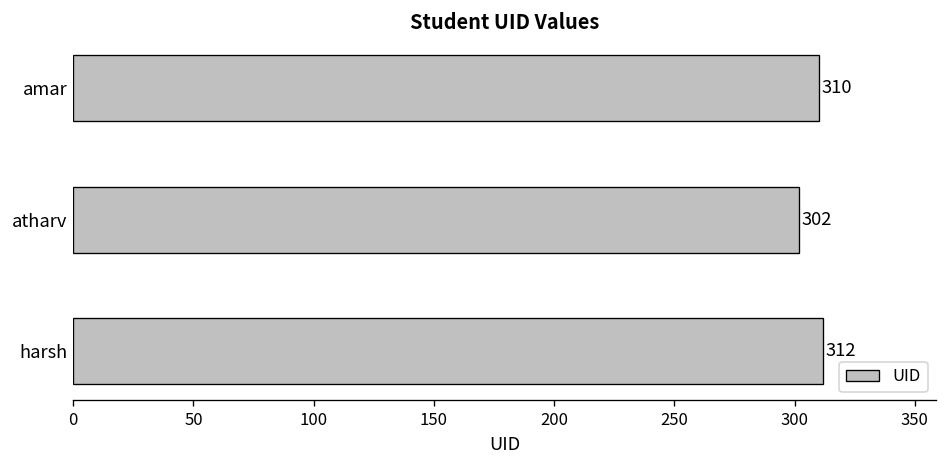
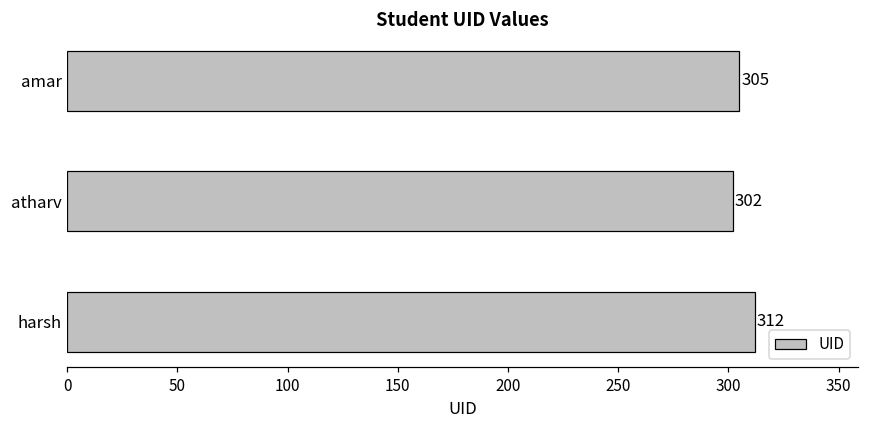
  {
-   "amar": 310,
+   "amar": 305,
    "atharv": 302,
    "harsh": 312
  }
